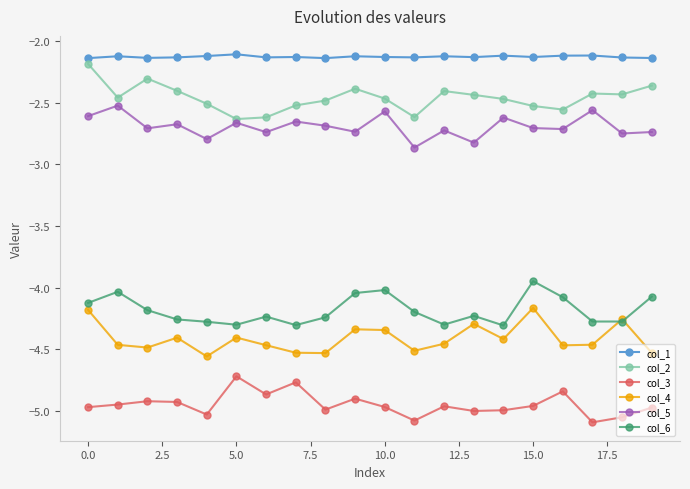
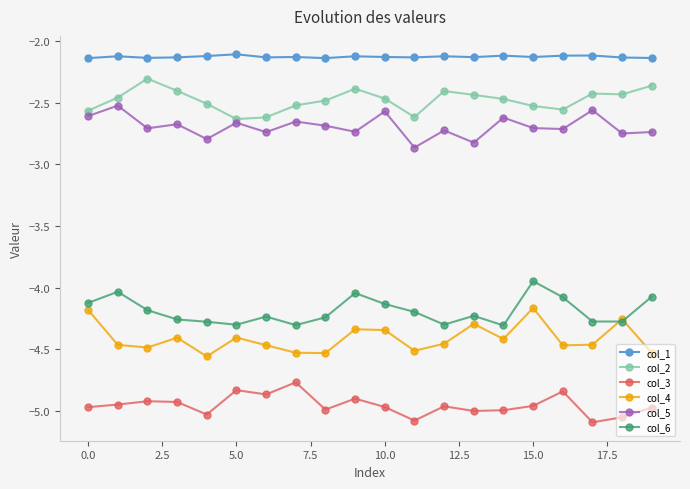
  {
    "col_1": {
      "0.0": -2.14,
      "5.0": -2.11,
      "10.0": -2.13,
      "15.0": -2.13
    },
    "col_2": {
-     "0.0": -2.19,
+     "0.0": -2.57,
      "5.0": -2.63,
      "10.0": -2.47,
      "15.0": -2.53
    },
    "col_3": {
      "0.0": -4.97,
-     "5.0": -4.72,
+     "5.0": -4.83,
      "10.0": -4.97,
      "15.0": -4.96
    },
    "col_4": {
      "0.0": -4.18,
      "5.0": -4.40,
      "10.0": -4.34,
      "15.0": -4.16
    },
    "col_5": {
      "0.0": -2.61,
      "5.0": -2.66,
      "10.0": -2.57,
      "15.0": -2.71
    },
    "col_6": {
      "0.0": -4.12,
      "5.0": -4.30,
-     "10.0": -4.02,
+     "10.0": -4.13,
      "15.0": -3.95
    }
  }
